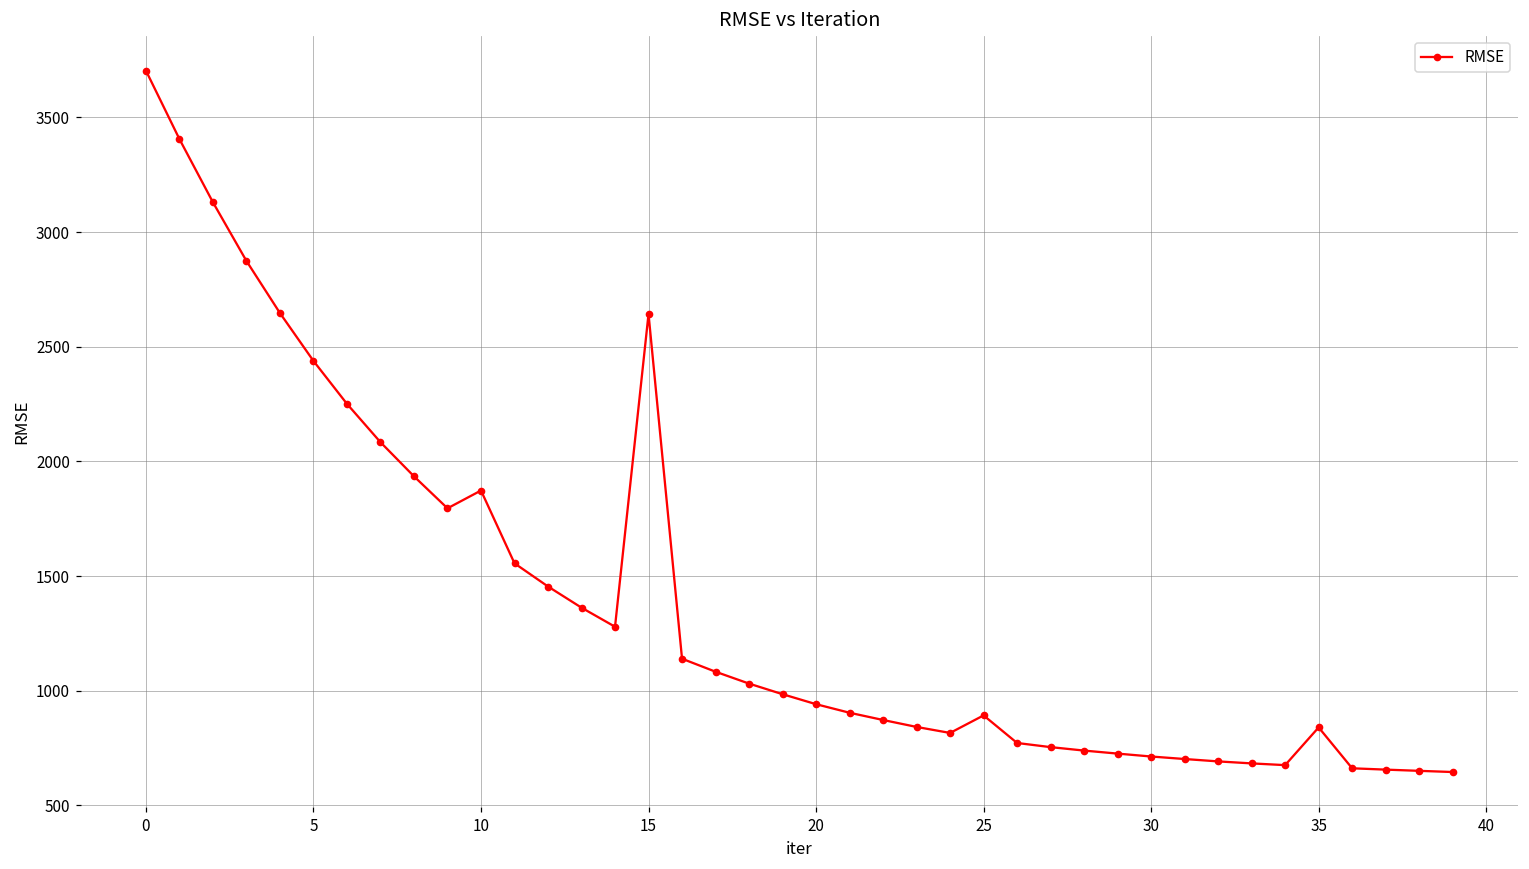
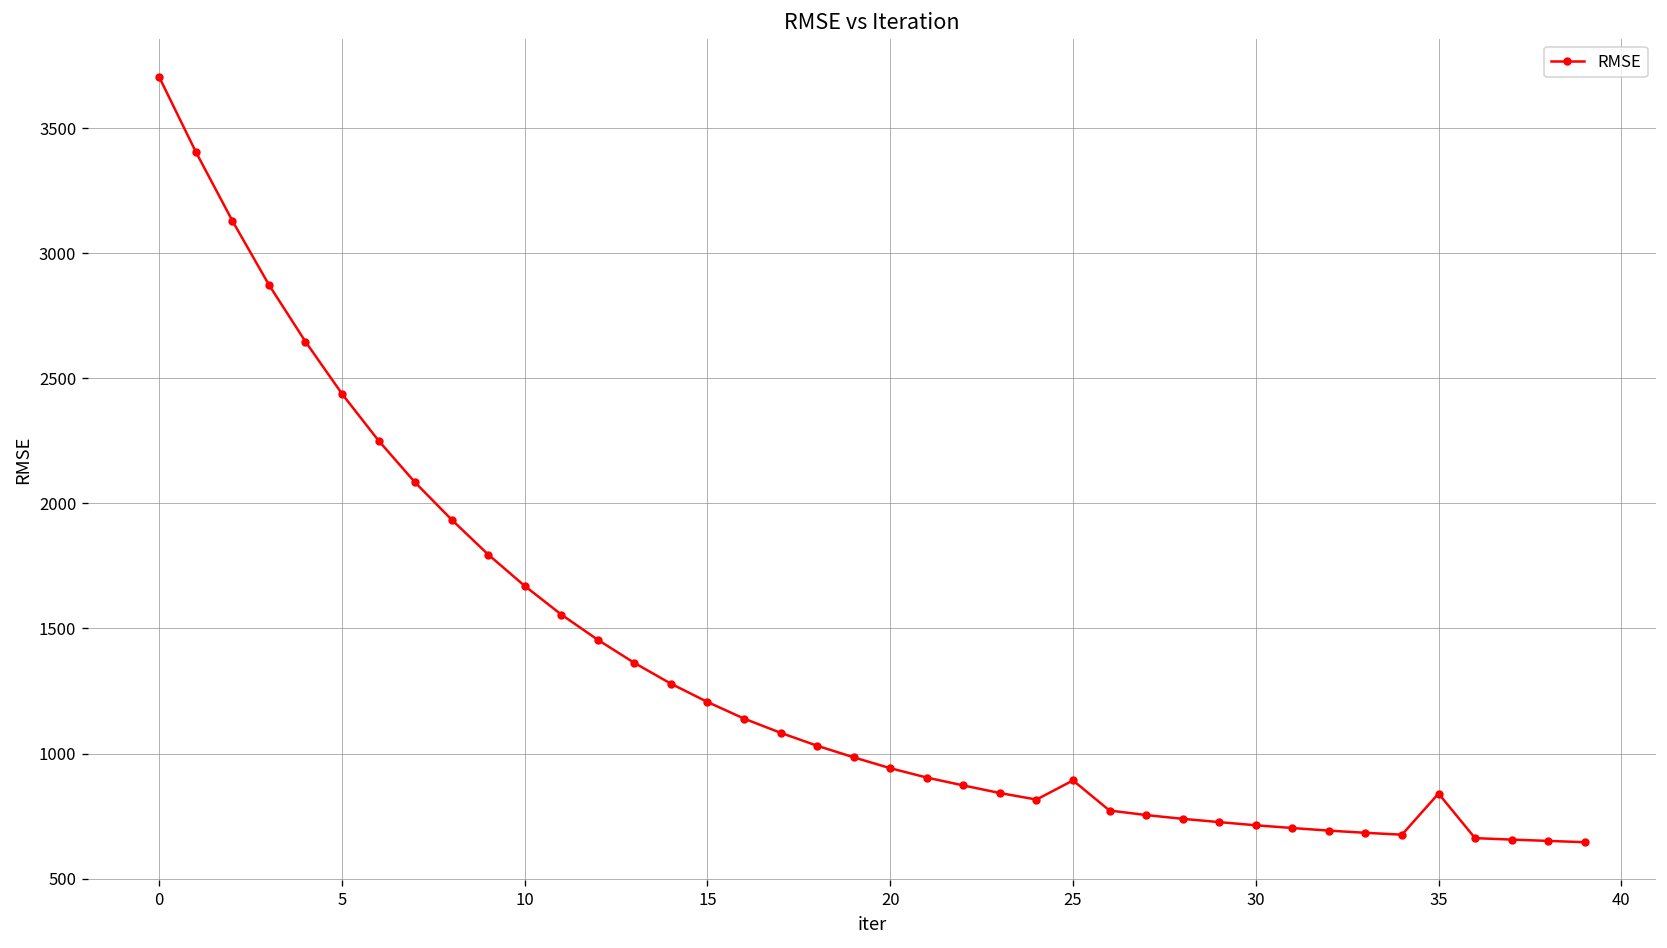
  {
    "0": 3700,
    "5": 2440,
-   "10": 1870,
-   "15": 2640,
+   "10": 1670,
+   "15": 1210,
    "20": 940,
    "25": 890,
    "30": 710,
    "35": 840
  }
